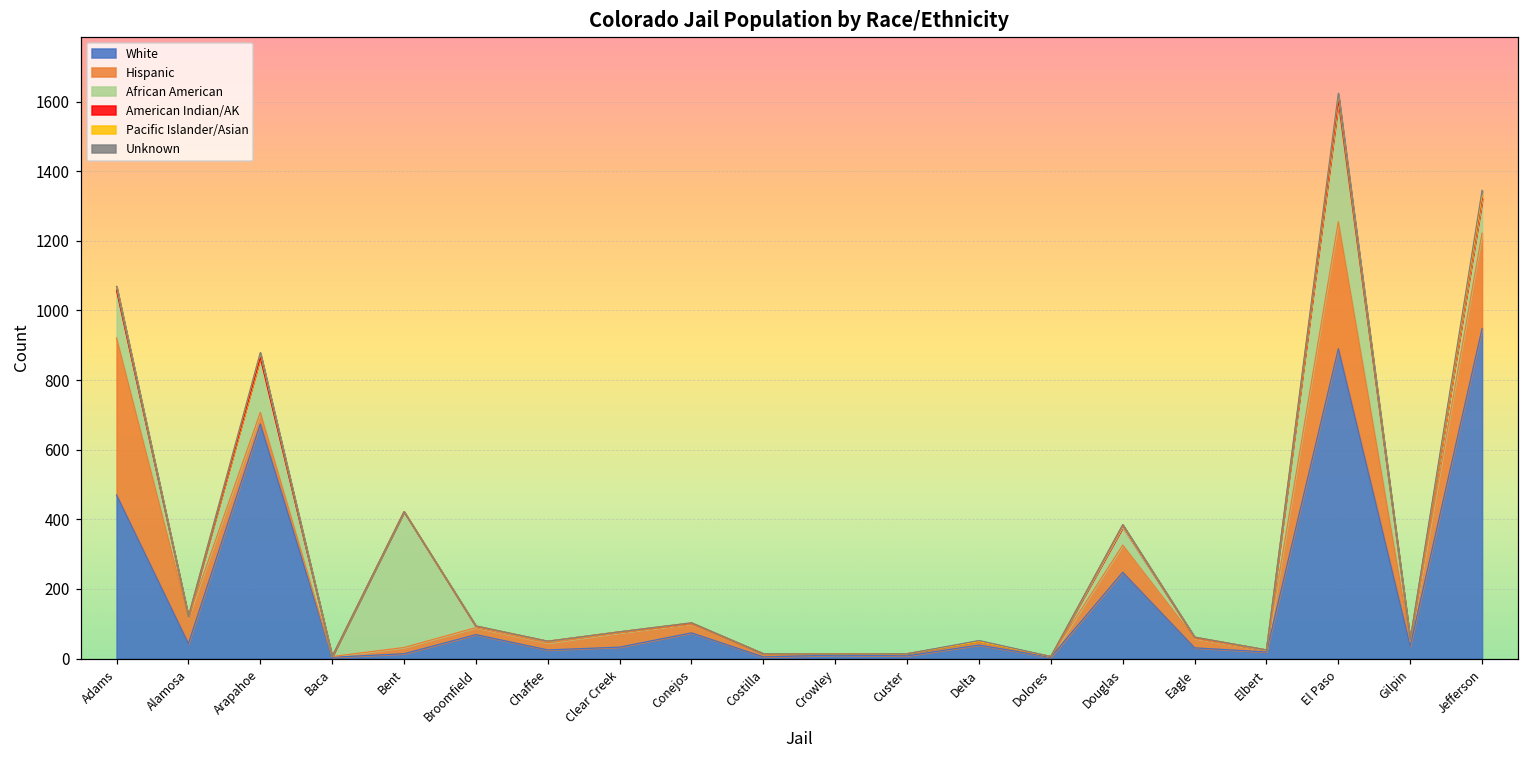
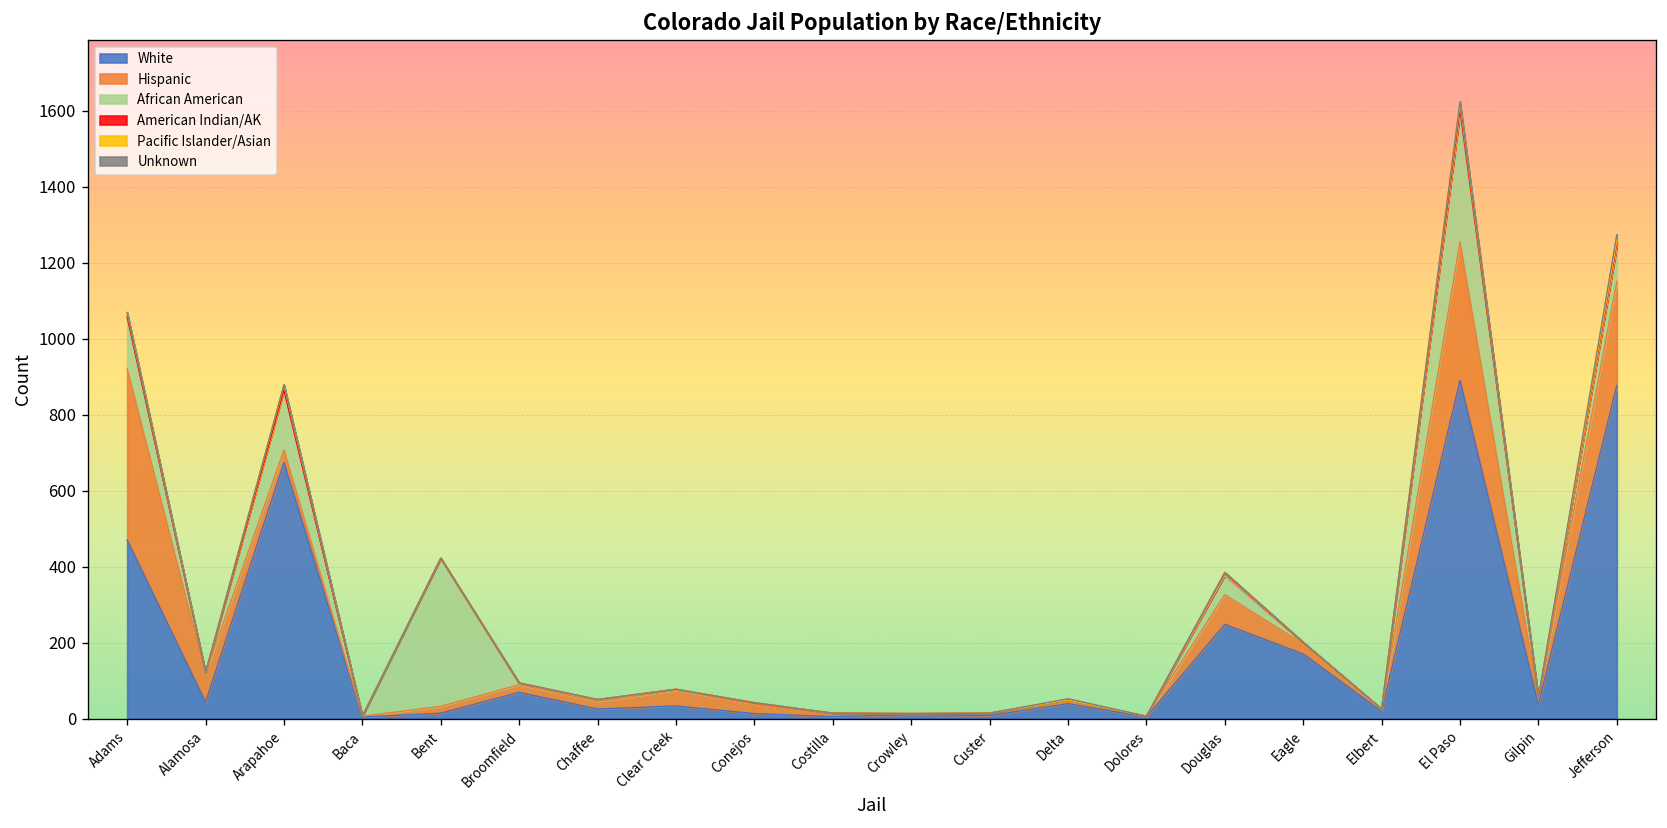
  {
    "White": {
      "Adams": 470,
      "Alamosa": 40,
      "Arapahoe": 670,
      "Bent": 10,
      "Broomfield": 70,
      "Chaffee": 30,
      "Clear Creek": 30,
-     "Conejos": 70,
+     "Conejos": 10,
      "Costilla": 10,
      "Delta": 40,
      "Douglas": 250,
-     "Eagle": 30,
+     "Eagle": 170,
      "El Paso": 890,
      "Gilpin": 40,
-     "Jefferson": 950
+     "Jefferson": 880
    },
    "Hispanic": {
      "Adams": 450,
      "Arapahoe": 30,
      "Bent": 20,
      "Douglas": 80,
      "El Paso": 370,
      "Jefferson": 270
    },
    "African American": {
      "El Paso": 340,
      "Jefferson": 90
    },
    "American Indian/AK": {
      "El Paso": 10,
      "Jefferson": 10
    },
    "Pacific Islander/Asian": {
      "Jefferson": 10
    },
    "Unknown": {
      "Jefferson": 10
    }
  }
